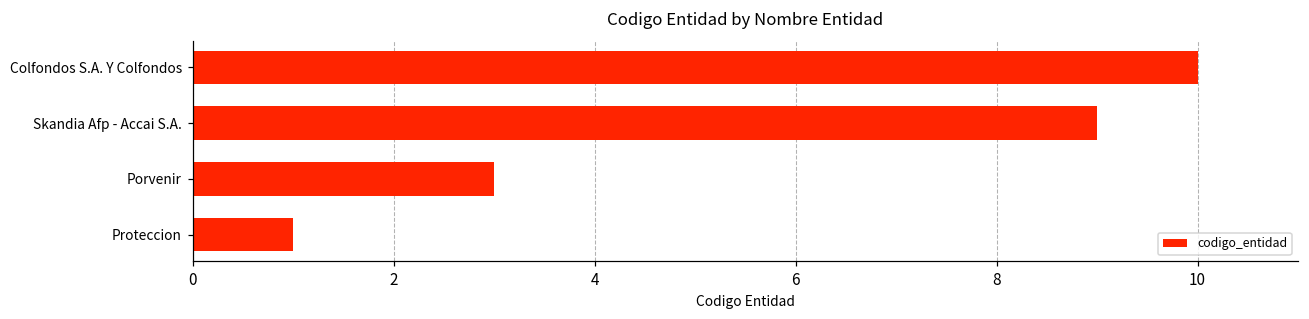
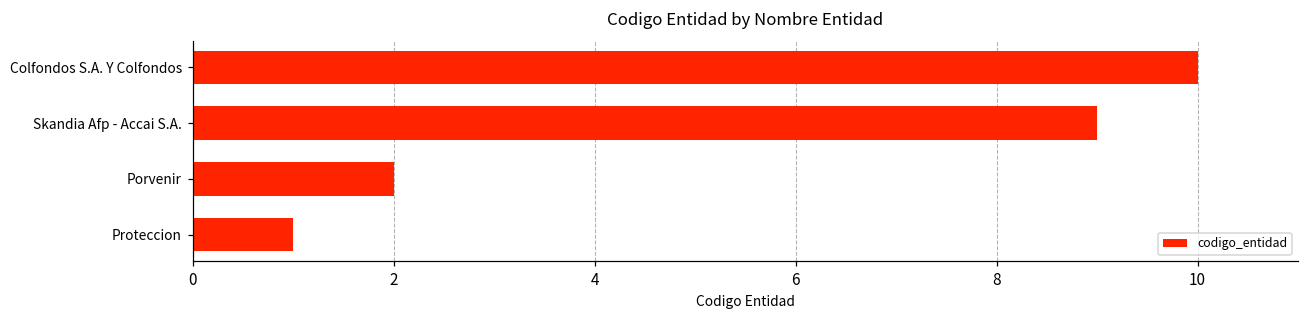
  {
    "Colfondos S.A. Y Colfondos": 10,
    "Skandia Afp - Accai S.A.": 9,
-   "Porvenir": 3,
+   "Porvenir": 2,
    "Proteccion": 1
  }
